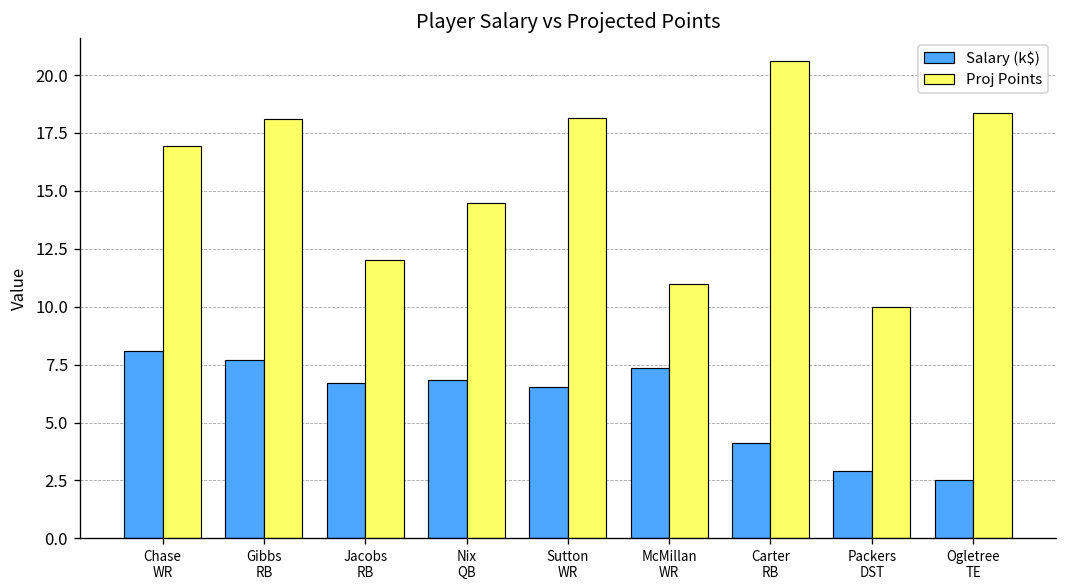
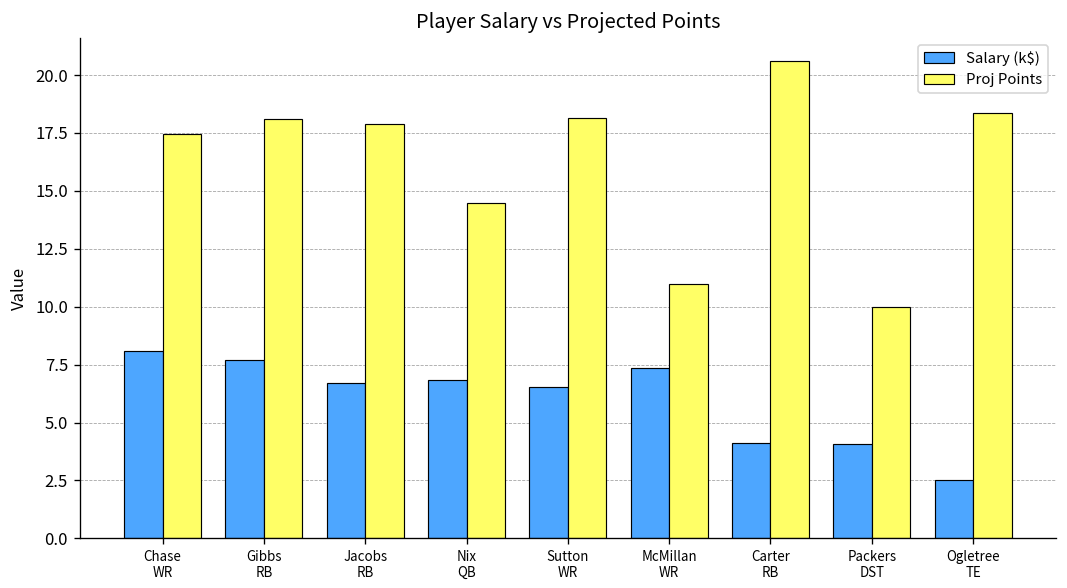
  {
    "Salary (k$)": {
      "Chase WR": 8.1,
      "Gibbs RB": 7.7,
      "Jacobs RB": 6.7,
      "Nix QB": 6.8,
      "Sutton WR": 6.5,
      "McMillan WR": 7.4,
      "Carter RB": 4.1,
-     "Packers DST": 2.9,
+     "Packers DST": 4.1,
      "Ogletree TE": 2.5
    },
    "Proj Points": {
-     "Chase WR": 17.0,
+     "Chase WR": 17.4,
      "Gibbs RB": 18.1,
-     "Jacobs RB": 12.0,
+     "Jacobs RB": 17.9,
      "Nix QB": 14.5,
      "Sutton WR": 18.2,
      "McMillan WR": 11.0,
      "Carter RB": 20.6,
      "Packers DST": 10.0,
      "Ogletree TE": 18.4
    }
  }
